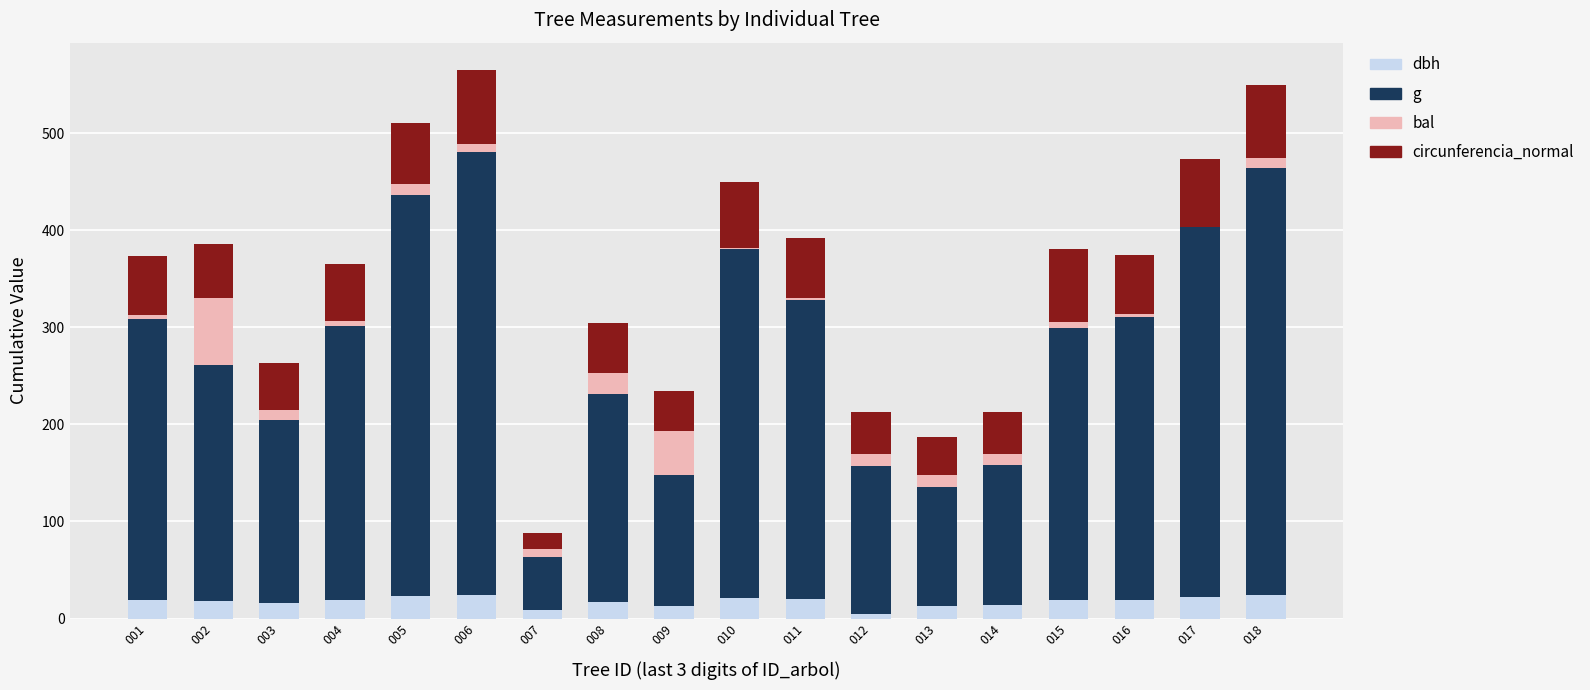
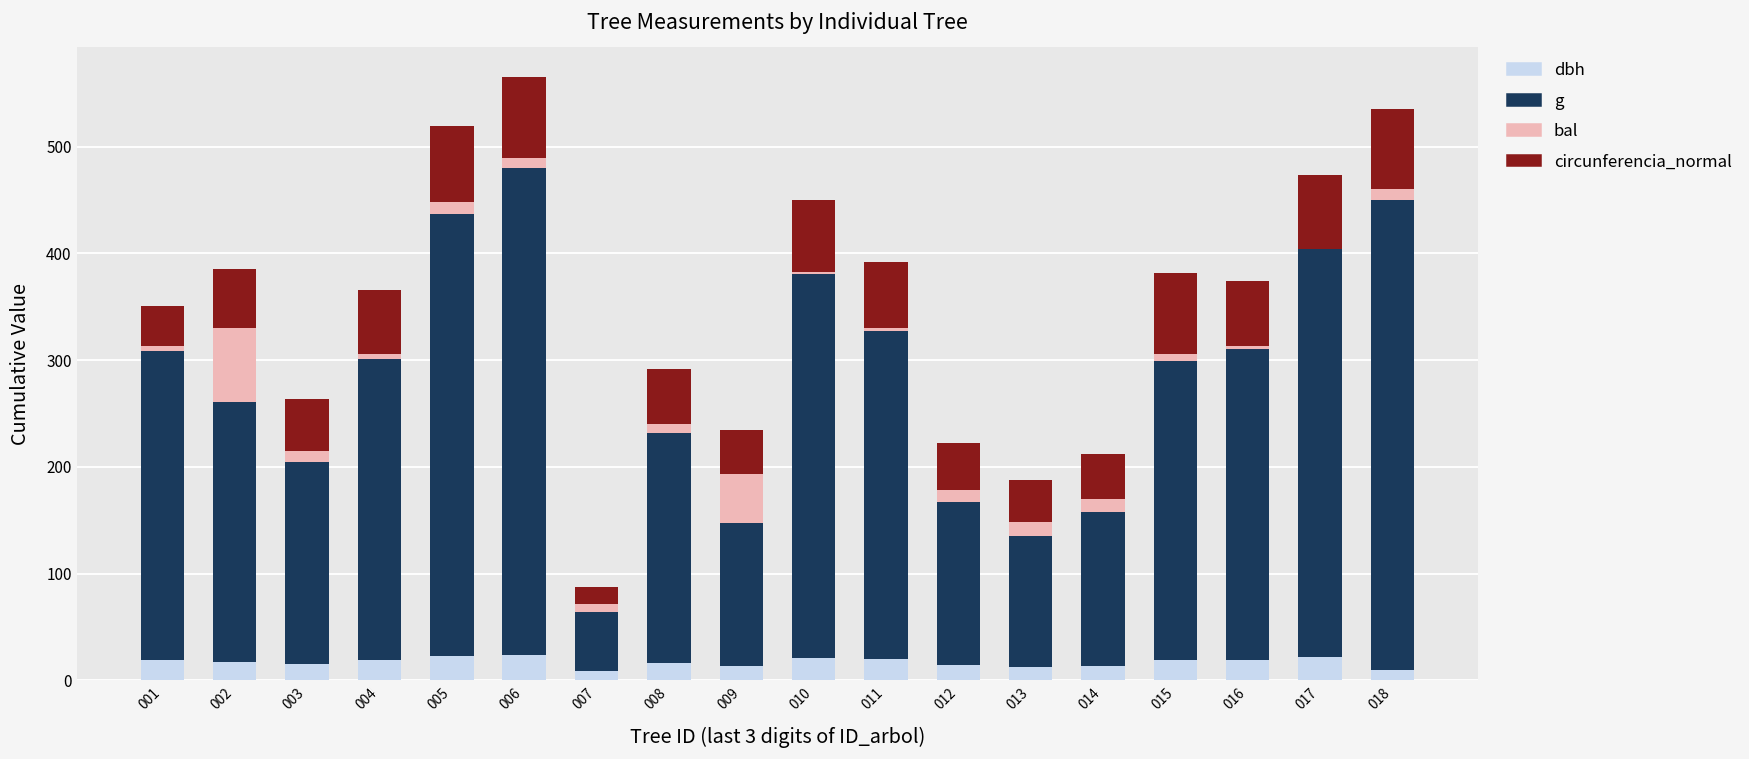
  {
    "dbh": {
      "001": 20,
      "002": 20,
      "003": 20,
      "004": 20,
      "005": 20,
      "006": 20,
      "007": 10,
      "008": 20,
      "009": 10,
      "010": 20,
      "011": 20,
-     "012": 0,
+     "012": 10,
      "013": 10,
      "014": 10,
      "015": 20,
      "016": 20,
      "017": 20,
-     "018": 20
+     "018": 10
    },
    "g": {
      "001": 290,
      "002": 240,
      "003": 190,
      "004": 280,
      "005": 410,
      "006": 460,
      "007": 60,
      "008": 220,
      "009": 130,
      "010": 360,
      "011": 310,
      "012": 150,
      "013": 120,
      "014": 140,
      "015": 280,
      "016": 290,
      "017": 380,
      "018": 440
    },
    "bal": {
      "001": 0,
      "002": 70,
      "003": 10,
      "004": 10,
      "005": 10,
      "006": 10,
      "007": 10,
-     "008": 20,
+     "008": 10,
      "009": 50,
      "012": 10,
      "013": 10,
      "014": 10,
      "015": 10,
      "016": 0,
      "017": 0,
      "018": 10
    },
    "circunferencia_normal": {
-     "001": 60,
+     "001": 40,
      "002": 60,
      "003": 50,
      "004": 60,
-     "005": 60,
+     "005": 70,
      "006": 80,
      "007": 20,
      "008": 50,
      "009": 40,
      "010": 70,
      "011": 60,
      "012": 40,
      "013": 40,
      "014": 40,
      "015": 80,
      "016": 60,
      "017": 70,
      "018": 80
    }
  }
